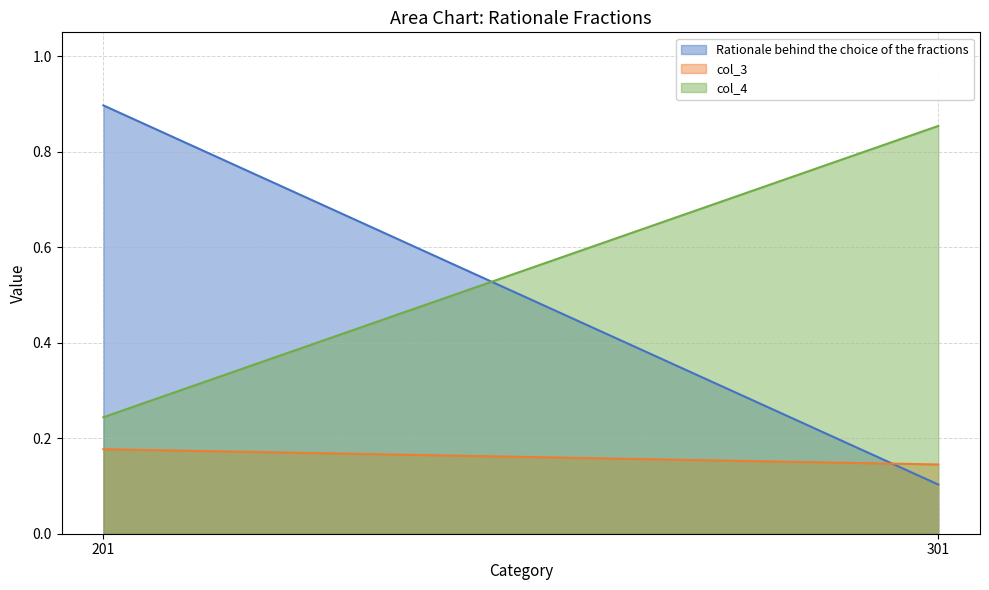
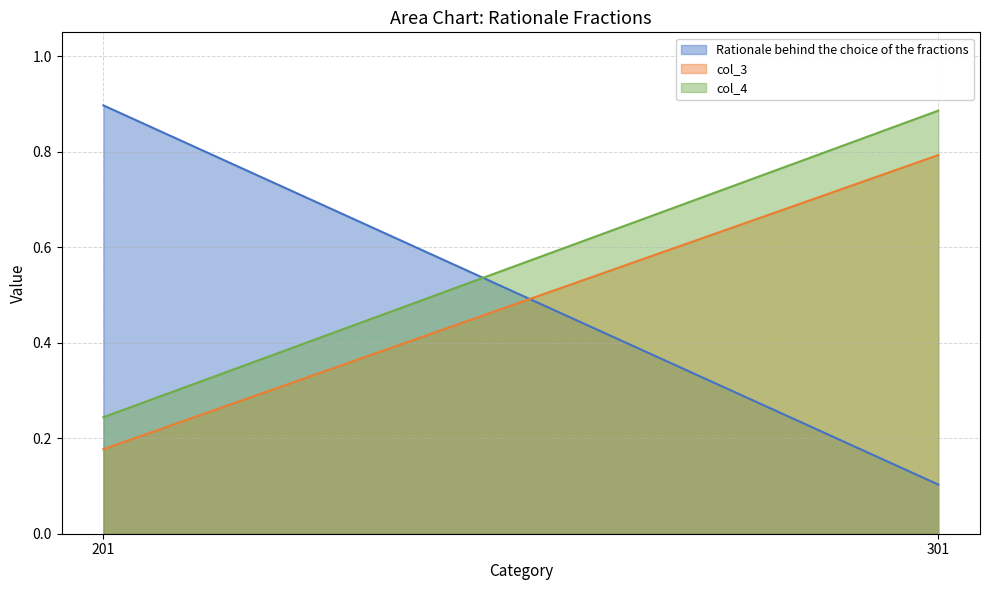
  {
    "Rationale behind the choice of the fractions": {
      "201": 0.90,
      "301": 0.10
    },
    "col_3": {
      "201": 0.18,
-     "301": 0.15
+     "301": 0.79
    },
    "col_4": {
      "201": 0.24,
-     "301": 0.85
+     "301": 0.89
    }
  }
